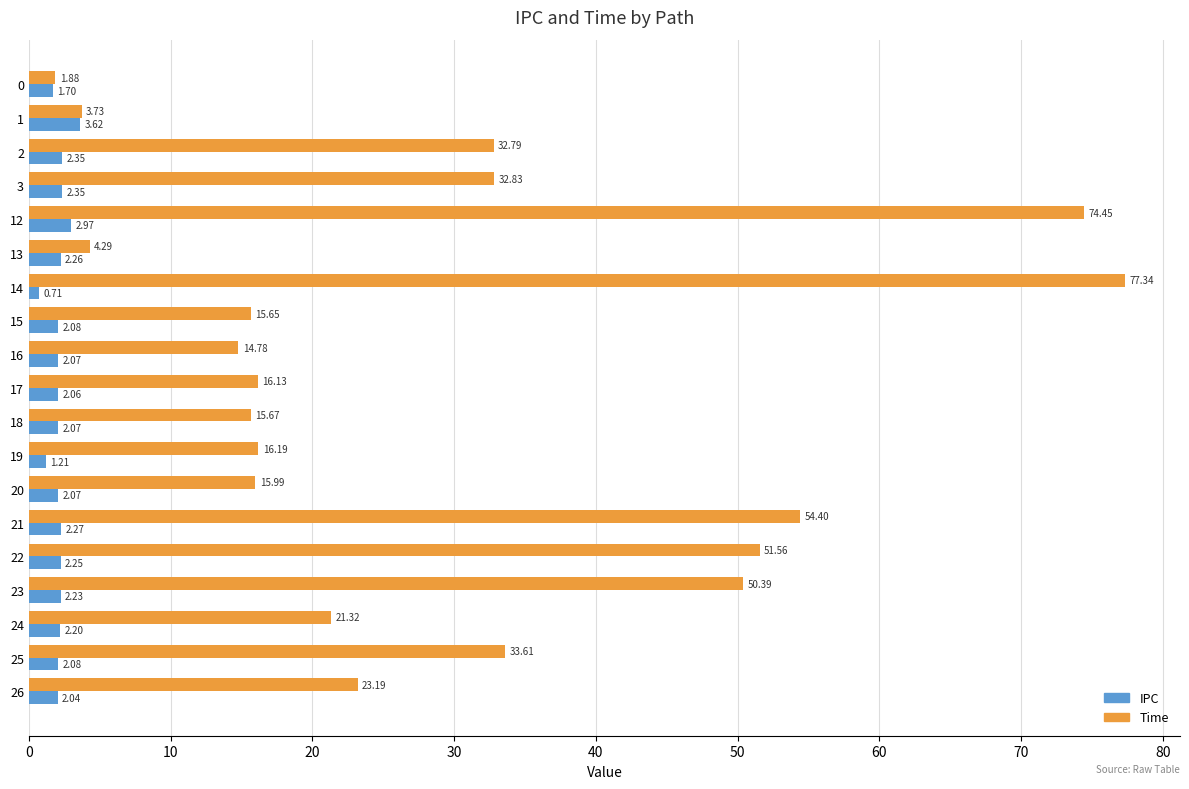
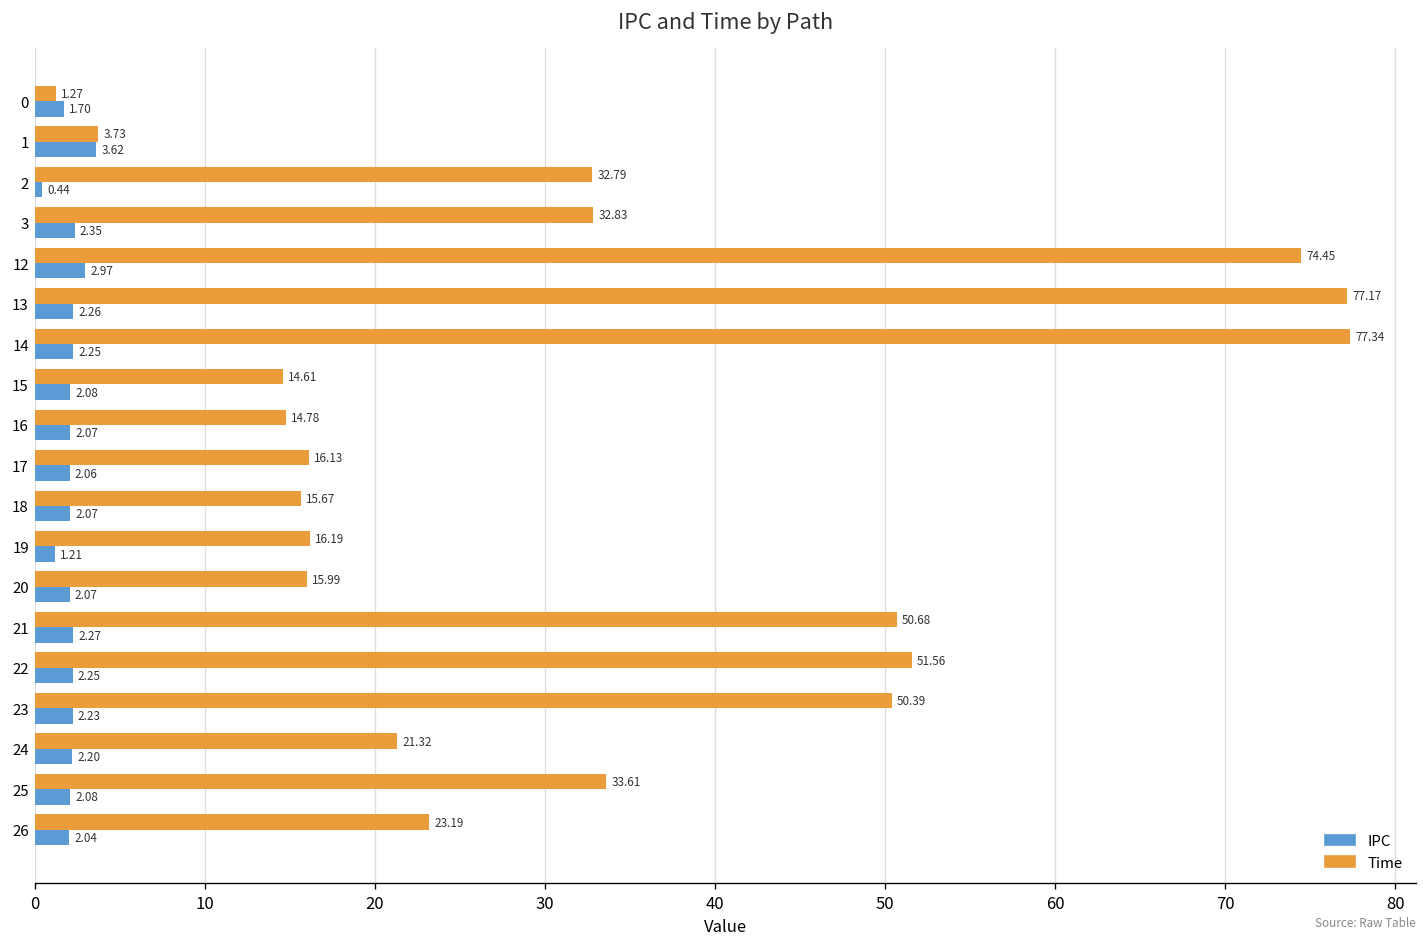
  {
    "IPC": {
      "0": 1.70,
      "1": 3.62,
-     "2": 2.35,
+     "2": 0.44,
      "3": 2.35,
      "12": 2.97,
      "13": 2.26,
-     "14": 0.71,
+     "14": 2.25,
      "15": 2.08,
      "16": 2.07,
      "17": 2.06,
      "18": 2.07,
      "19": 1.21,
      "20": 2.07,
      "21": 2.27,
      "22": 2.25,
      "23": 2.23,
      "24": 2.20,
      "25": 2.08,
      "26": 2.04
    },
    "Time": {
-     "0": 1.88,
+     "0": 1.27,
      "1": 3.73,
      "2": 32.79,
      "3": 32.83,
      "12": 74.45,
-     "13": 4.29,
+     "13": 77.17,
      "14": 77.34,
-     "15": 15.65,
+     "15": 14.61,
      "16": 14.78,
      "17": 16.13,
      "18": 15.67,
      "19": 16.19,
      "20": 15.99,
-     "21": 54.40,
+     "21": 50.68,
      "22": 51.56,
      "23": 50.39,
      "24": 21.32,
      "25": 33.61,
      "26": 23.19
    }
  }
